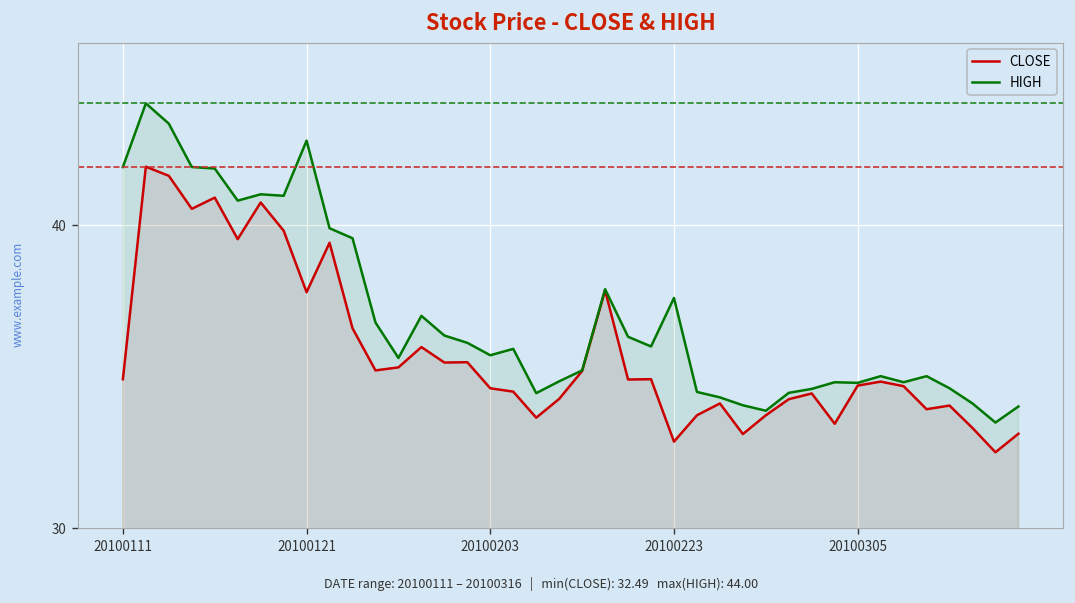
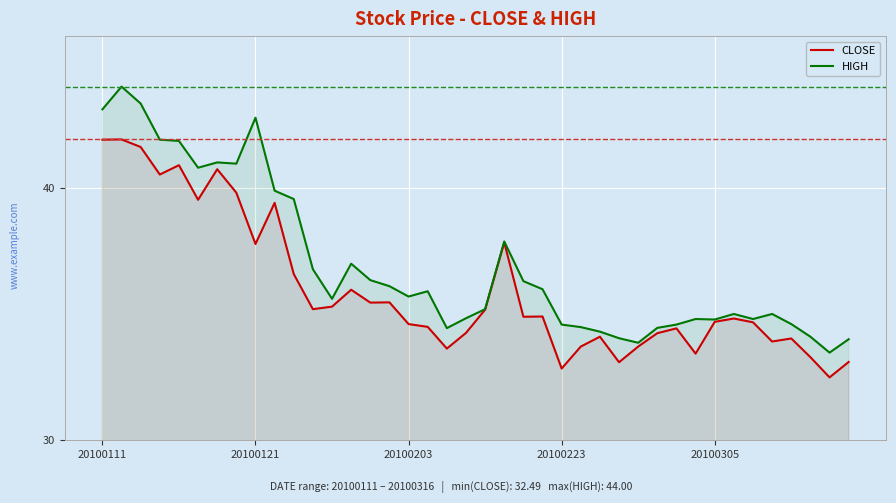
  {
    "CLOSE": {
-     "20100111": 34.9,
+     "20100111": 41.9,
      "20100121": 37.8,
      "20100203": 34.6,
      "20100223": 32.8
    },
    "HIGH": {
-     "20100111": 41.9,
+     "20100111": 43.1,
      "20100121": 42.8,
      "20100203": 35.7,
-     "20100223": 37.6
+     "20100223": 34.6
    }
  }
